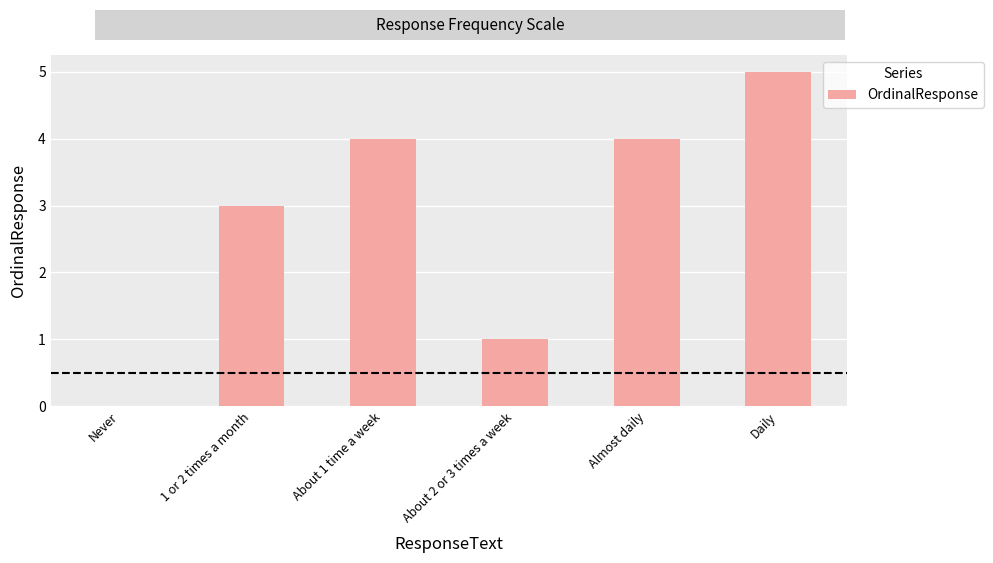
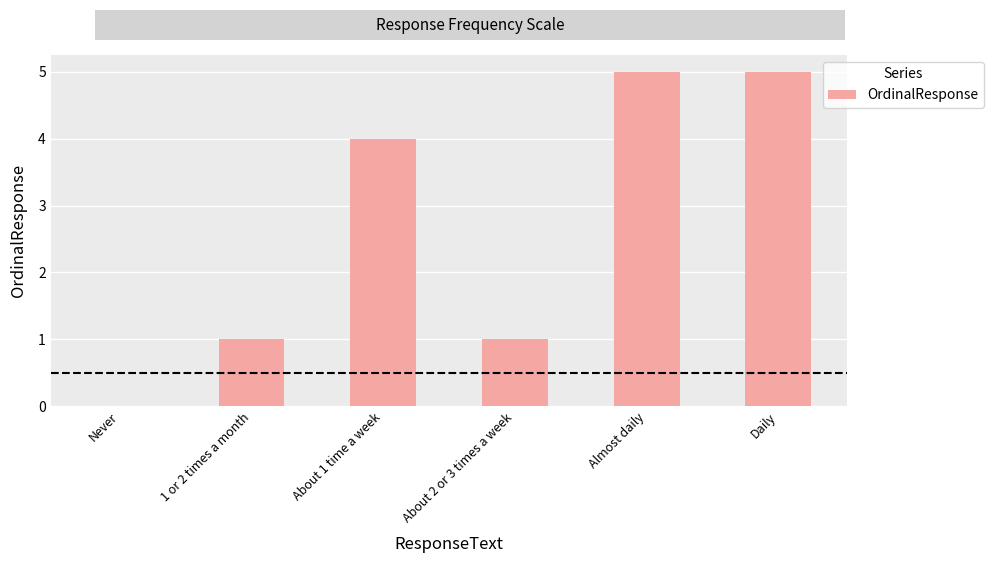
  {
    "Never": 0,
-   "1 or 2 times a month": 3,
+   "1 or 2 times a month": 1,
    "About 1 time a week": 4,
    "About 2 or 3 times a week": 1,
-   "Almost daily": 4,
+   "Almost daily": 5,
    "Daily": 5
  }
